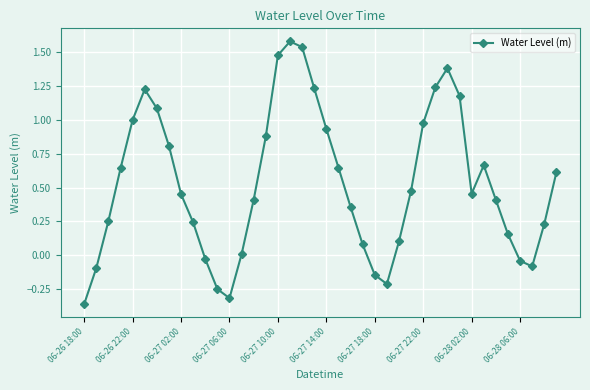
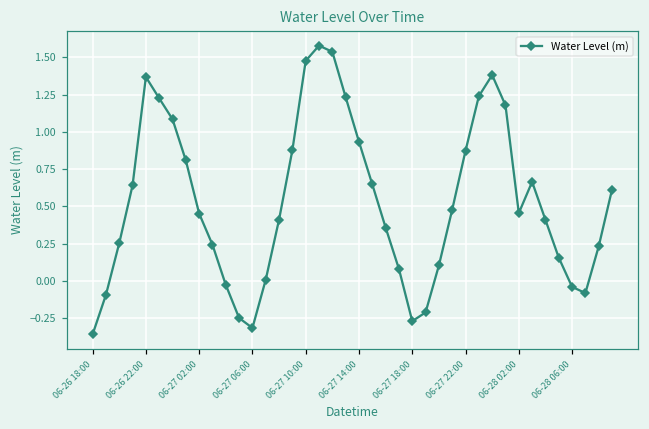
  {
    "06-26 18:00": -0.36,
-   "06-26 22:00": 1.00,
+   "06-26 22:00": 1.37,
    "06-27 02:00": 0.45,
    "06-27 06:00": -0.32,
    "06-27 10:00": 1.48,
    "06-27 14:00": 0.93,
-   "06-27 18:00": -0.14,
-   "06-27 22:00": 0.97,
+   "06-27 18:00": -0.27,
+   "06-27 22:00": 0.87,
    "06-28 02:00": 0.45,
    "06-28 06:00": -0.04
  }
